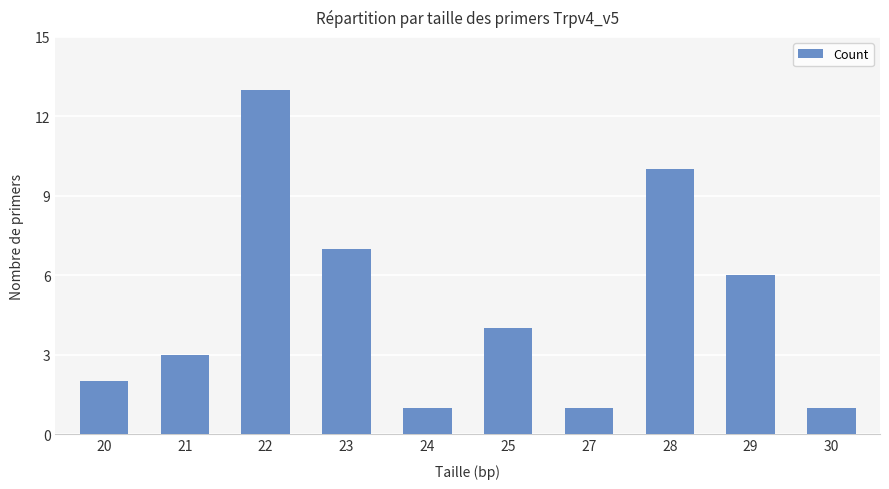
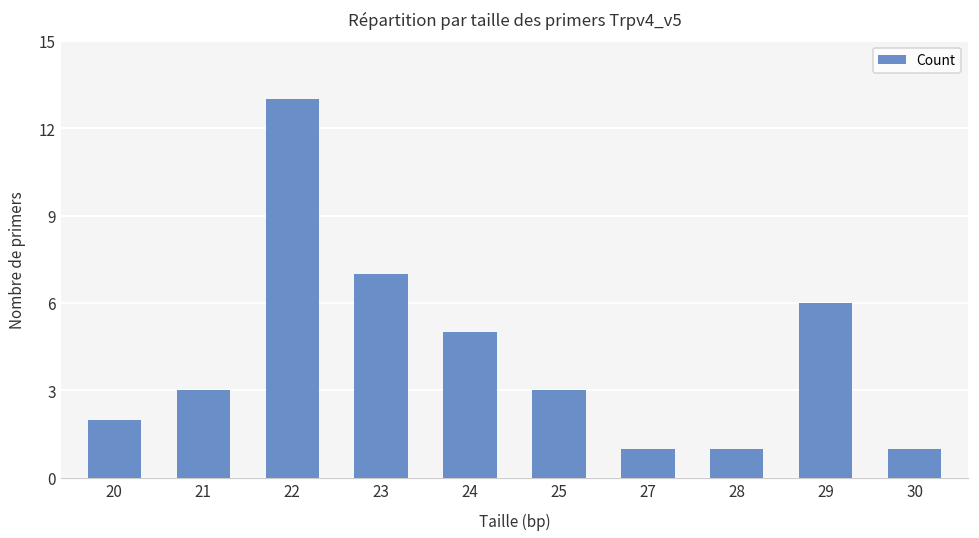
  {
    "20": 2,
    "21": 3,
    "22": 13,
    "23": 7,
-   "24": 1,
-   "25": 4,
+   "24": 5,
+   "25": 3,
    "27": 1,
-   "28": 10,
+   "28": 1,
    "29": 6,
    "30": 1
  }
